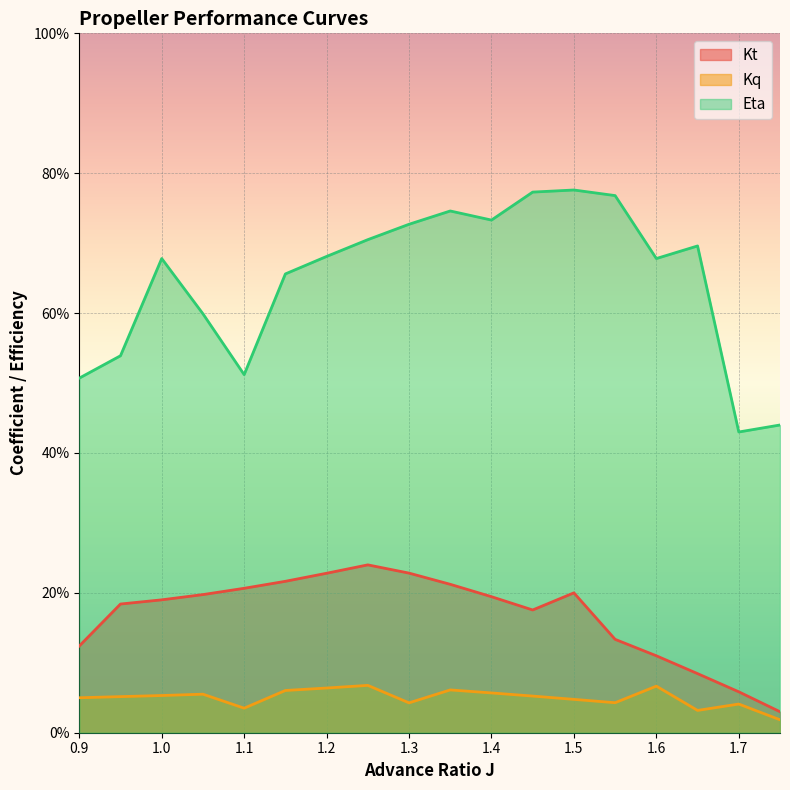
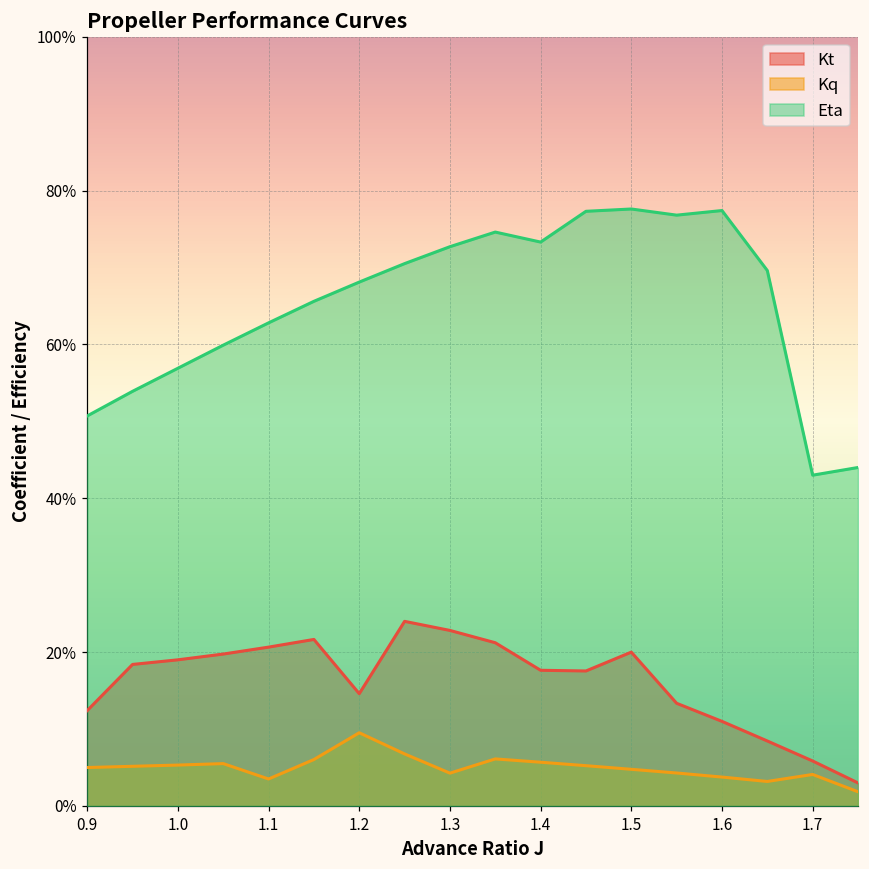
  {
    "Kt": {
      "0.9": "12%",
      "1.0": "19%",
      "1.1": "21%",
-     "1.2": "23%",
+     "1.2": "15%",
      "1.3": "23%",
-     "1.4": "19%",
+     "1.4": "18%",
      "1.5": "20%",
      "1.6": "11%",
      "1.7": "6%"
    },
    "Kq": {
      "0.9": "5%",
      "1.0": "5%",
      "1.1": "4%",
-     "1.2": "6%",
+     "1.2": "10%",
      "1.3": "4%",
      "1.4": "6%",
      "1.5": "5%",
-     "1.6": "7%",
+     "1.6": "4%",
      "1.7": "4%"
    },
    "Eta": {
      "0.9": "51%",
-     "1.0": "68%",
-     "1.1": "51%",
+     "1.0": "57%",
+     "1.1": "63%",
      "1.2": "68%",
      "1.3": "73%",
      "1.4": "73%",
      "1.5": "78%",
-     "1.6": "68%",
+     "1.6": "77%",
      "1.7": "43%"
    }
  }
